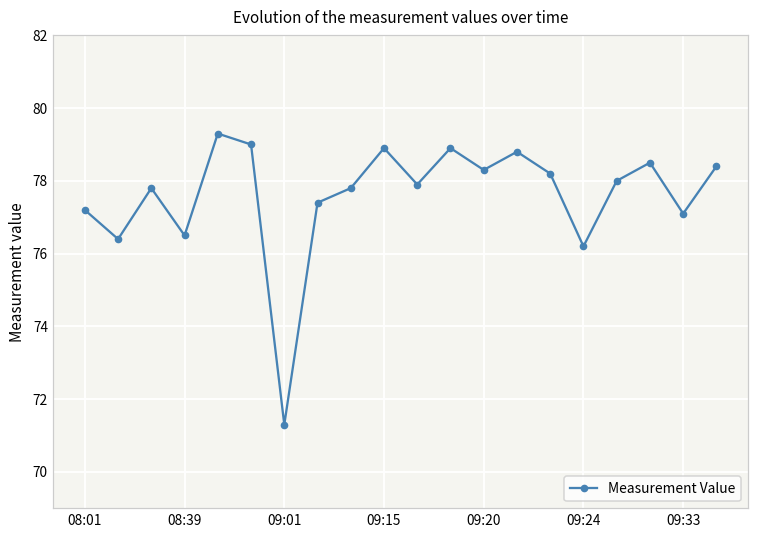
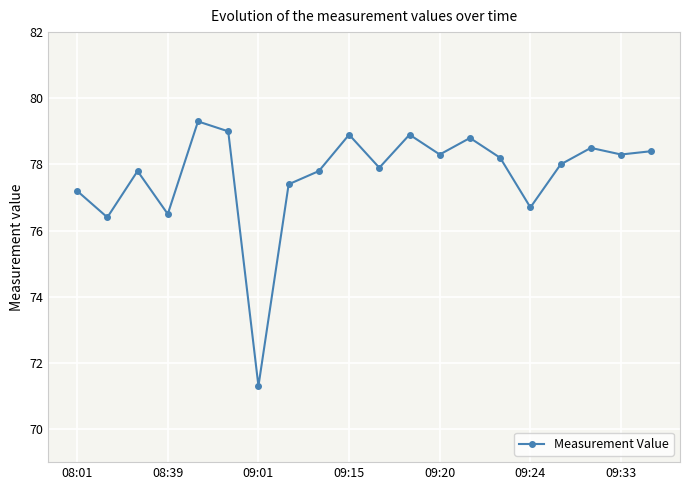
  {
    "08:01": 77.2,
    "08:39": 76.5,
    "09:01": 71.3,
    "09:15": 78.9,
    "09:20": 78.3,
-   "09:24": 76.2,
-   "09:33": 77.1
+   "09:24": 76.7,
+   "09:33": 78.3
  }
